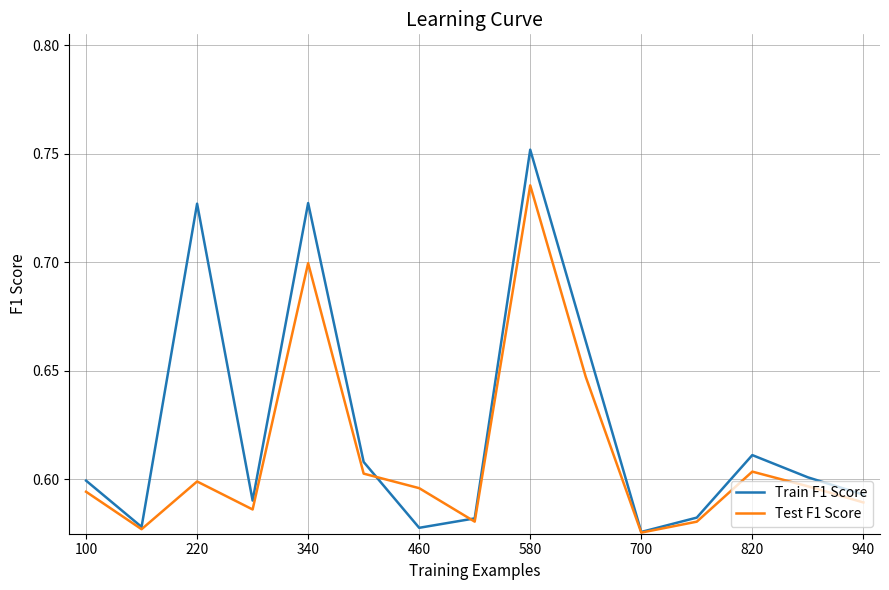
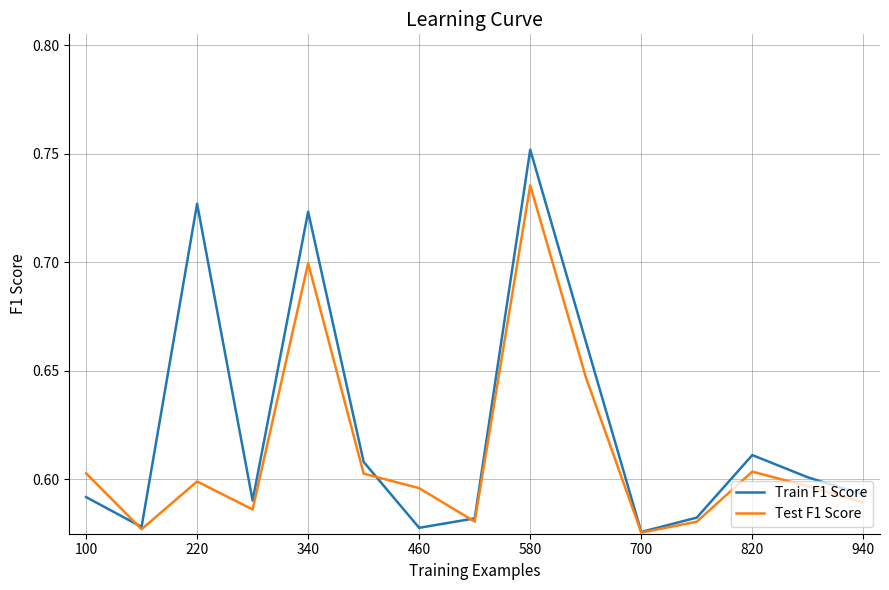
  {
    "Train F1 Score": {
-     "100": 0.599,
+     "100": 0.592,
      "220": 0.727,
-     "340": 0.727,
+     "340": 0.723,
      "460": 0.578,
      "580": 0.752,
      "820": 0.611
    },
    "Test F1 Score": {
-     "100": 0.594,
+     "100": 0.603,
      "220": 0.599,
      "340": 0.700,
      "460": 0.596,
      "580": 0.735,
      "820": 0.604
    }
  }
